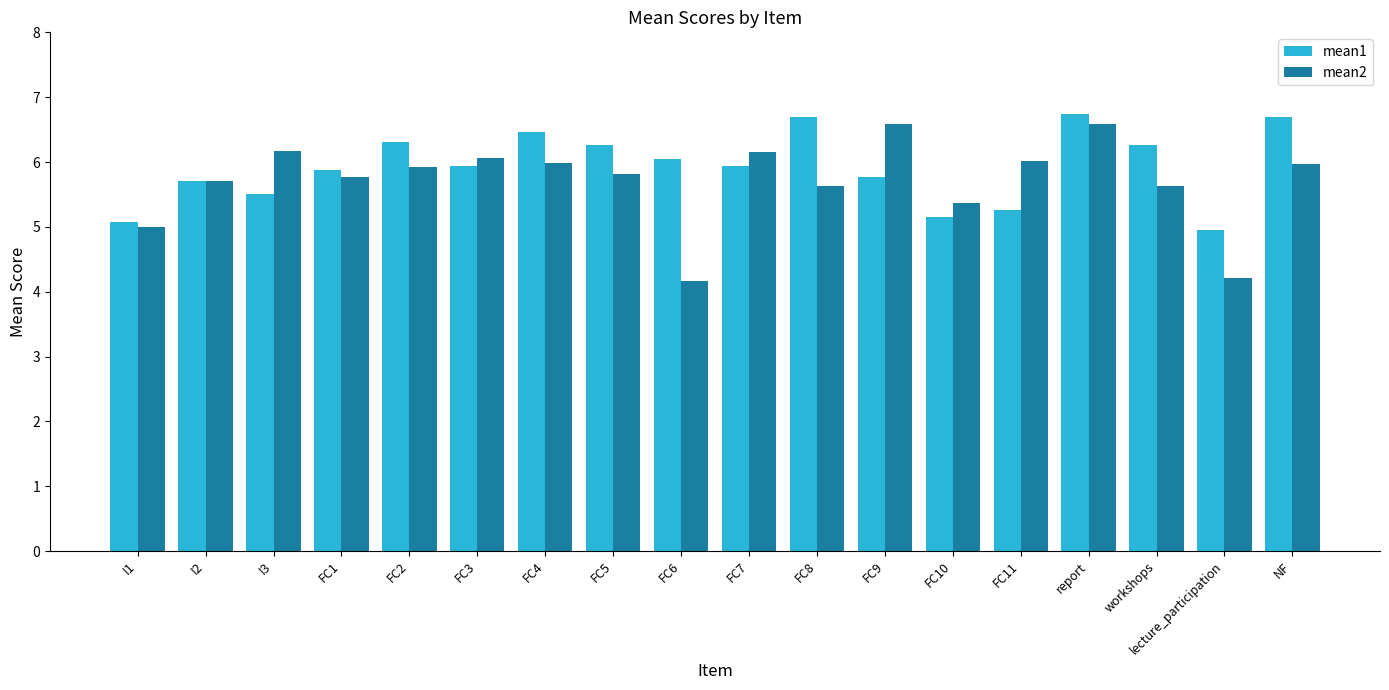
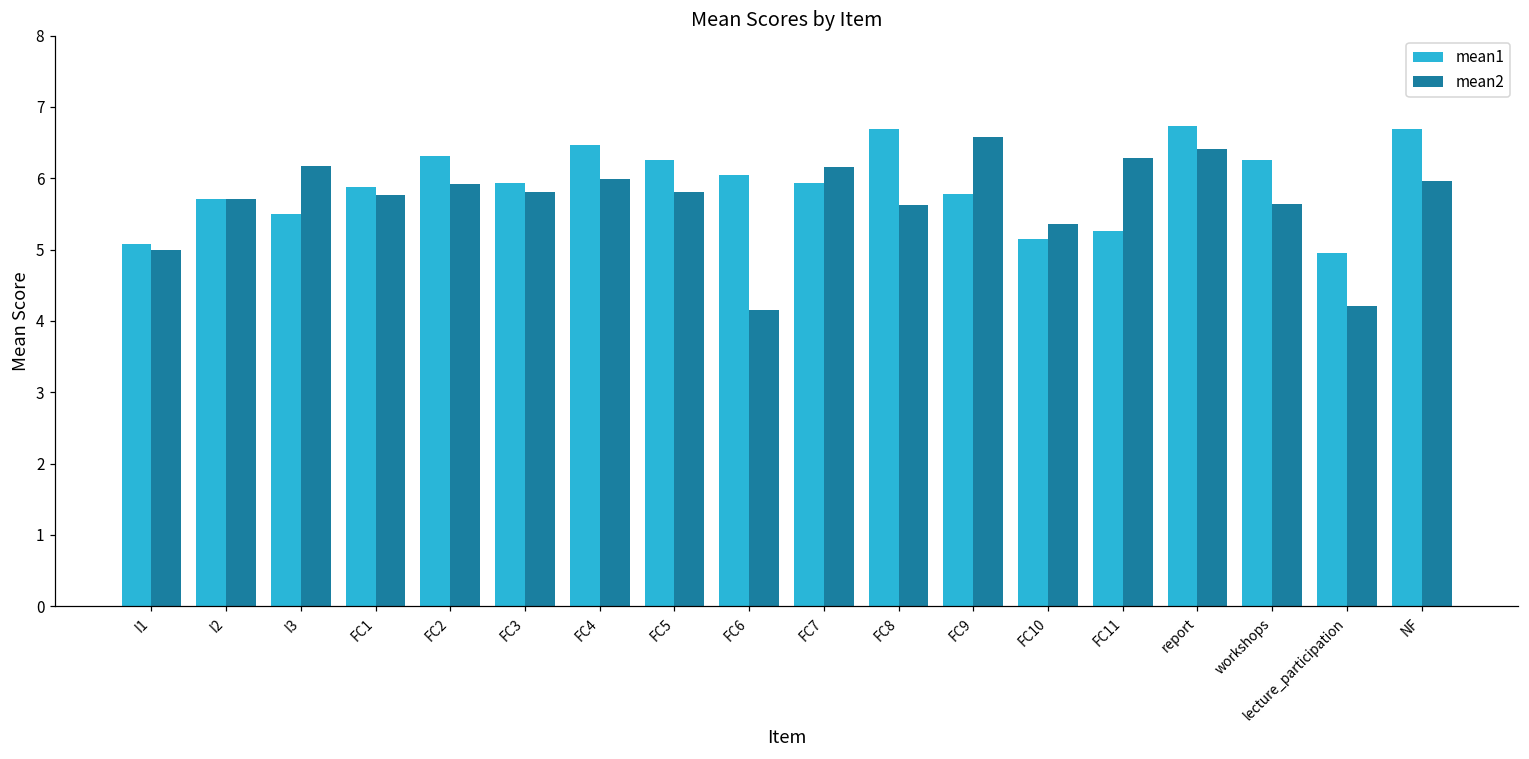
  {
    "mean1": {
      "I1": 5.1,
      "I2": 5.7,
      "I3": 5.5,
      "FC1": 5.9,
      "FC2": 6.3,
      "FC3": 5.9,
      "FC4": 6.5,
      "FC5": 6.3,
      "FC6": 6.0,
      "FC7": 5.9,
      "FC8": 6.7,
      "FC9": 5.8,
      "FC10": 5.2,
      "FC11": 5.3,
      "report": 6.7,
      "workshops": 6.3,
      "lecture_participation": 4.9,
      "NF": 6.7
    },
    "mean2": {
      "I1": 5.0,
      "I2": 5.7,
      "I3": 6.2,
      "FC1": 5.8,
      "FC2": 5.9,
-     "FC3": 6.1,
+     "FC3": 5.8,
      "FC4": 6.0,
      "FC5": 5.8,
      "FC6": 4.2,
      "FC7": 6.2,
      "FC8": 5.6,
      "FC9": 6.6,
      "FC10": 5.4,
-     "FC11": 6.0,
-     "report": 6.6,
+     "FC11": 6.3,
+     "report": 6.4,
      "workshops": 5.6,
      "lecture_participation": 4.2,
      "NF": 6.0
    }
  }
